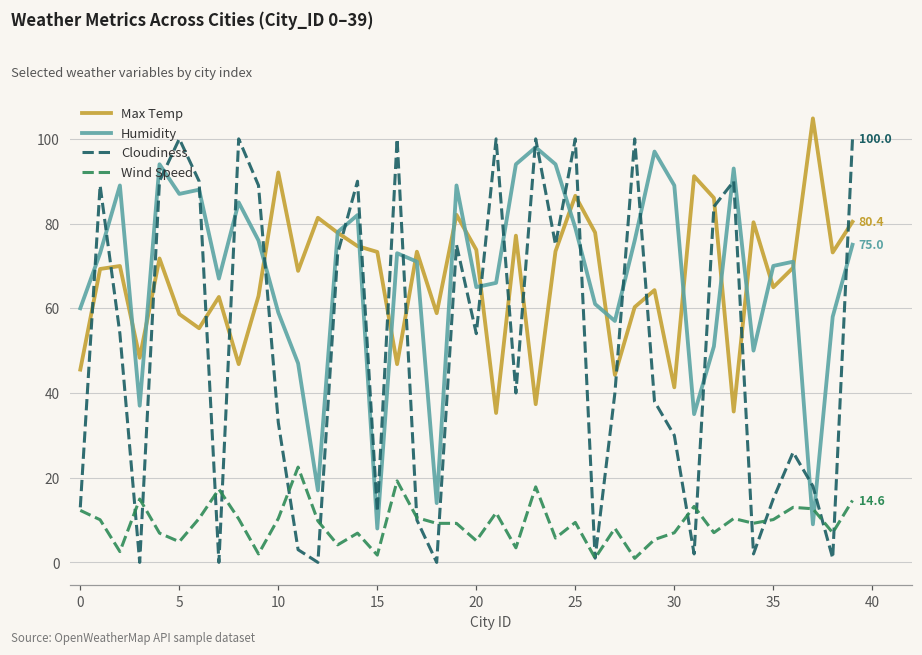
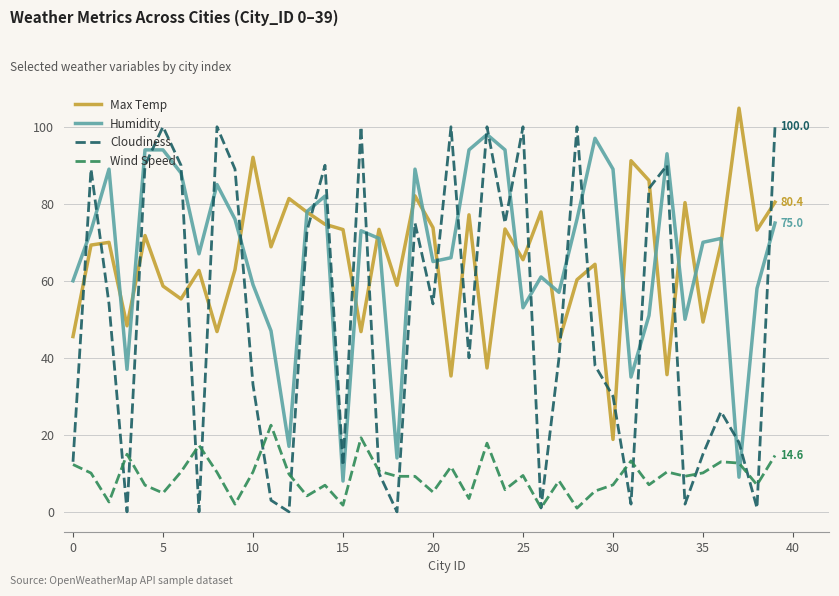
  {
    "Max Temp": {
      "0": 46,
      "5": 59,
      "10": 92,
      "15": 73,
      "20": 74,
-     "25": 87,
-     "30": 41,
-     "35": 65
+     "25": 65,
+     "30": 19,
+     "35": 49
    },
    "Humidity": {
      "0": 60,
-     "5": 87,
+     "5": 94,
      "10": 59,
      "15": 8,
      "20": 65,
-     "25": 79,
+     "25": 53,
      "30": 89,
      "35": 70
    }
  }
